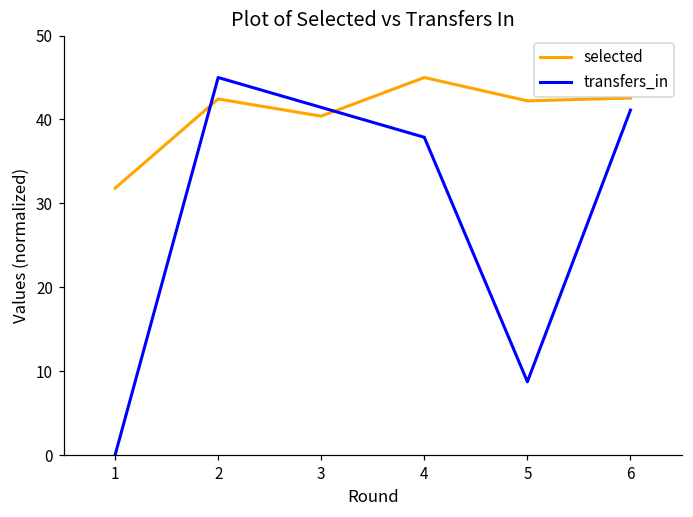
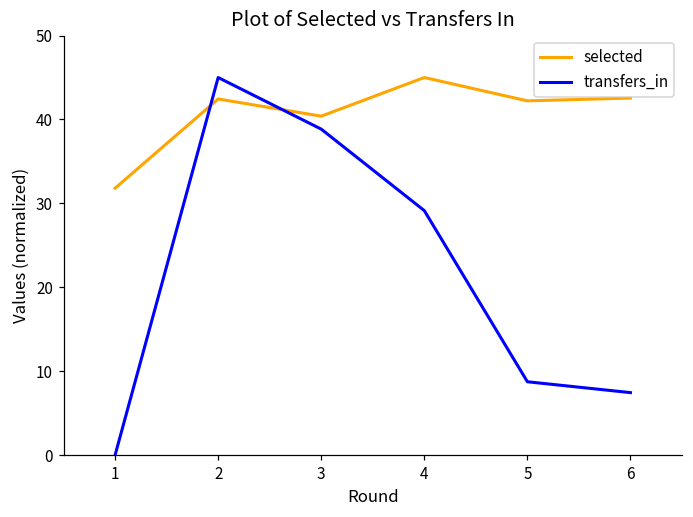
  {
    "selected": {
      "1": 32,
      "2": 42,
      "3": 40,
      "4": 45,
      "5": 42,
      "6": 43
    },
    "transfers_in": {
      "1": 0,
      "2": 45,
-     "3": 41,
-     "4": 38,
+     "3": 39,
+     "4": 29,
      "5": 9,
-     "6": 41
+     "6": 7
    }
  }
